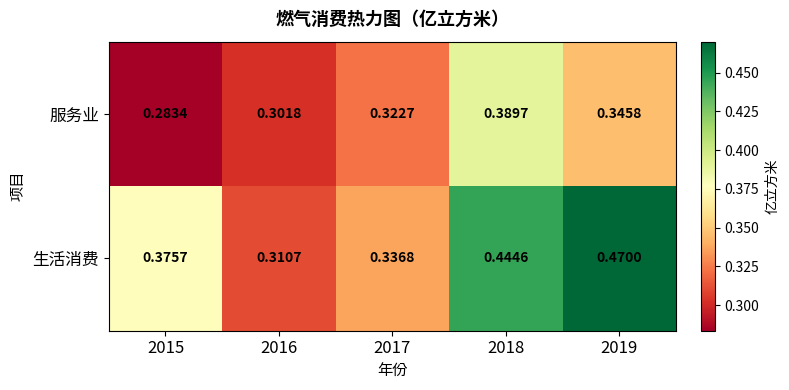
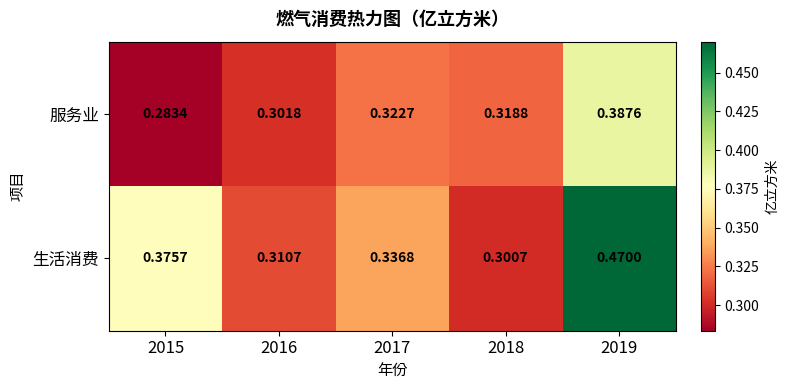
  {
    "服务业": {
      "2015": 0.2834,
      "2016": 0.3018,
      "2017": 0.3227,
-     "2018": 0.3897,
-     "2019": 0.3458
+     "2018": 0.3188,
+     "2019": 0.3876
    },
    "生活消费": {
      "2015": 0.3757,
      "2016": 0.3107,
      "2017": 0.3368,
-     "2018": 0.4446,
+     "2018": 0.3007,
      "2019": 0.4700
    }
  }
